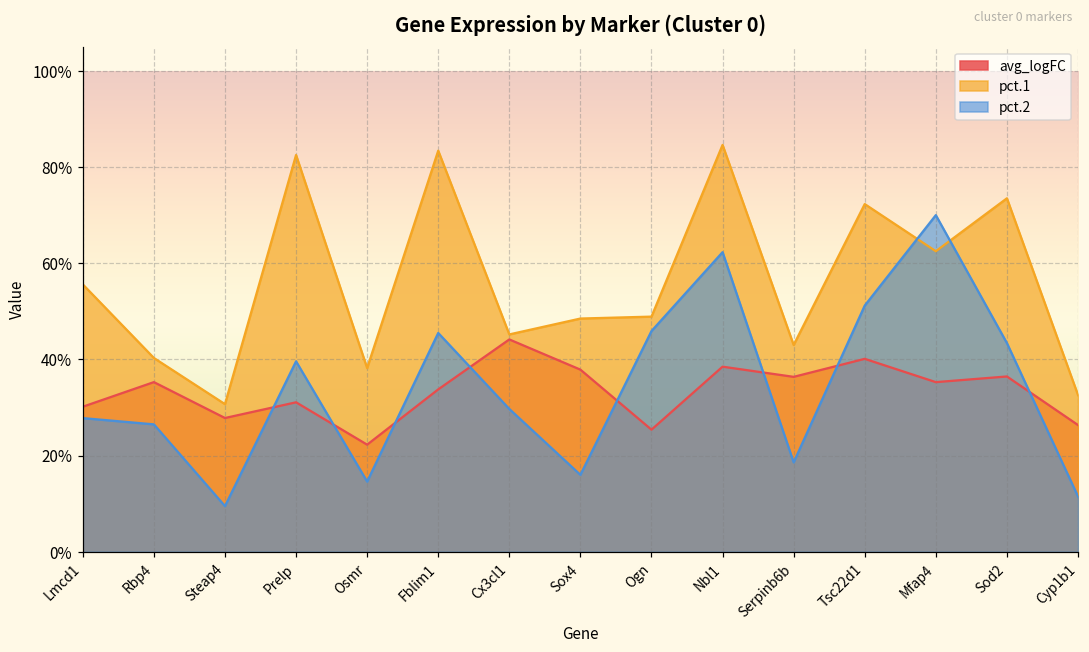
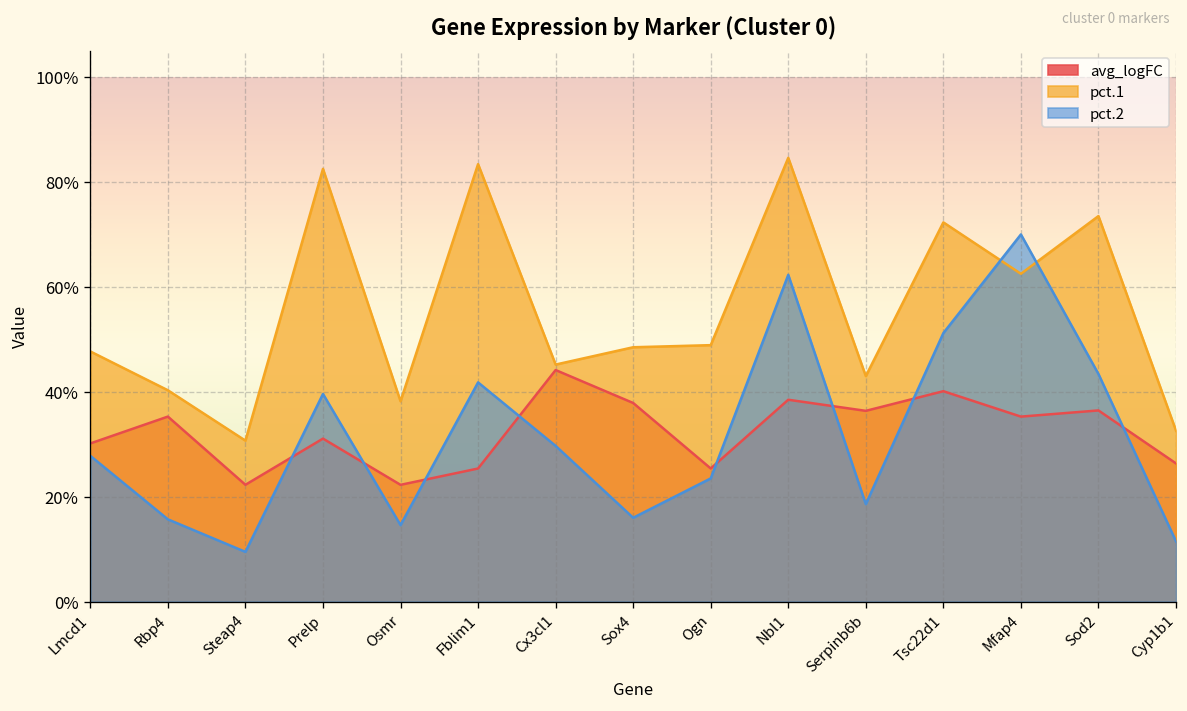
  {
    "avg_logFC": {
      "Lmcd1": "30%",
      "Rbp4": "35%",
-     "Steap4": "28%",
+     "Steap4": "22%",
      "Prelp": "31%",
      "Osmr": "22%",
-     "Fblim1": "34%",
+     "Fblim1": "25%",
      "Cx3cl1": "44%",
      "Sox4": "38%",
      "Ogn": "25%",
      "Nbl1": "38%",
      "Serpinb6b": "36%",
      "Tsc22d1": "40%",
      "Mfap4": "35%",
      "Sod2": "36%",
      "Cyp1b1": "26%"
    },
    "pct.1": {
-     "Lmcd1": "56%",
+     "Lmcd1": "48%",
      "Rbp4": "40%",
      "Steap4": "31%",
      "Prelp": "83%",
      "Osmr": "38%",
      "Fblim1": "83%",
      "Cx3cl1": "45%",
      "Sox4": "49%",
      "Ogn": "49%",
      "Nbl1": "85%",
      "Serpinb6b": "43%",
      "Tsc22d1": "72%",
      "Mfap4": "63%",
      "Sod2": "74%",
      "Cyp1b1": "33%"
    },
    "pct.2": {
      "Lmcd1": "28%",
-     "Rbp4": "27%",
+     "Rbp4": "16%",
      "Steap4": "10%",
      "Prelp": "40%",
      "Osmr": "15%",
-     "Fblim1": "46%",
+     "Fblim1": "42%",
      "Cx3cl1": "30%",
      "Sox4": "16%",
-     "Ogn": "46%",
+     "Ogn": "24%",
      "Nbl1": "62%",
      "Serpinb6b": "19%",
      "Tsc22d1": "51%",
      "Mfap4": "70%",
      "Sod2": "43%",
      "Cyp1b1": "12%"
    }
  }
